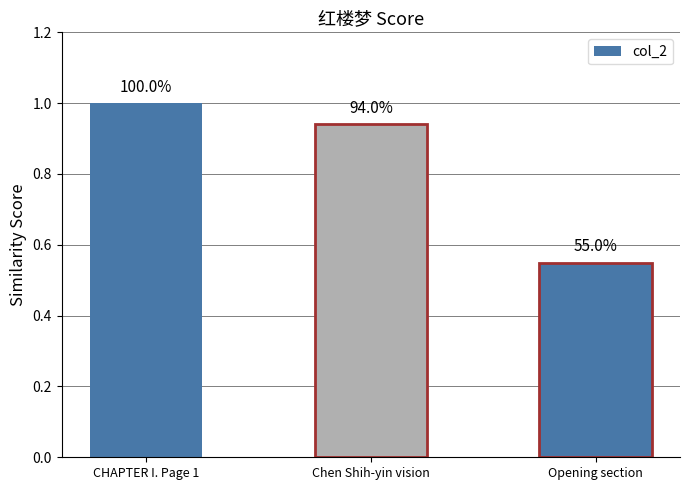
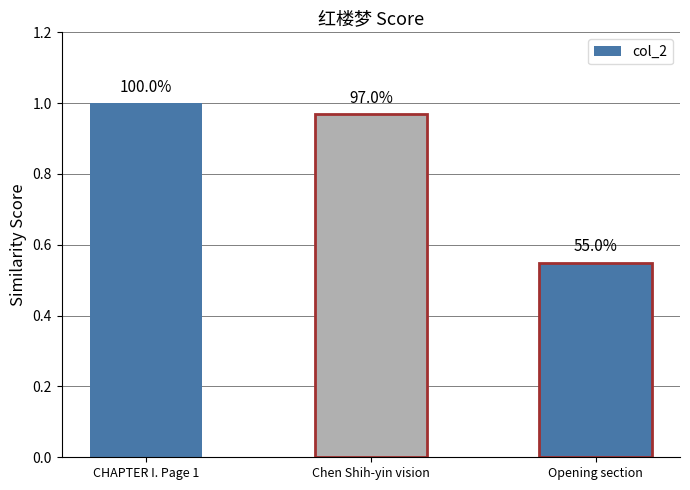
  {
    "CHAPTER I. Page 1": "100.0%",
-   "Chen Shih-yin vision": "94.0%",
+   "Chen Shih-yin vision": "97.0%",
    "Opening section": "55.0%"
  }
